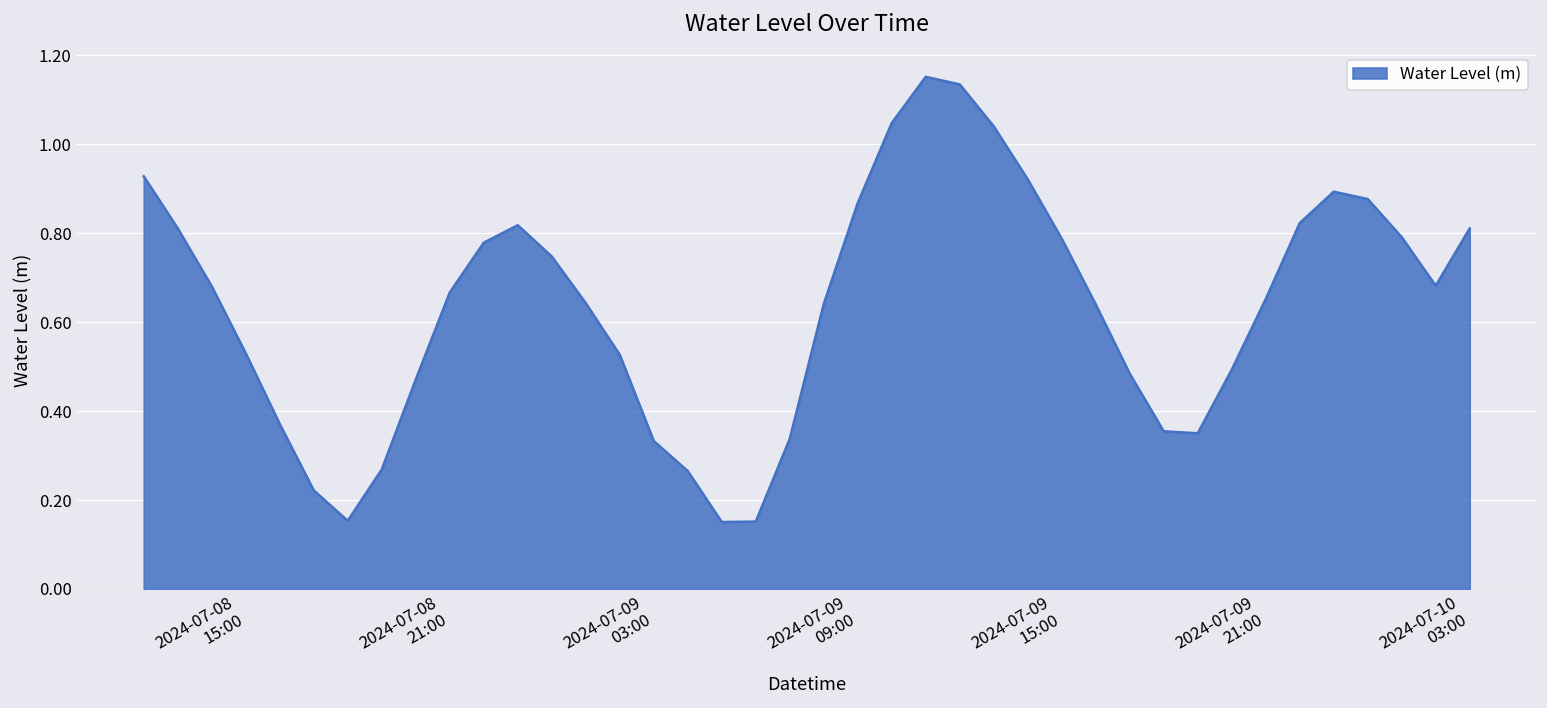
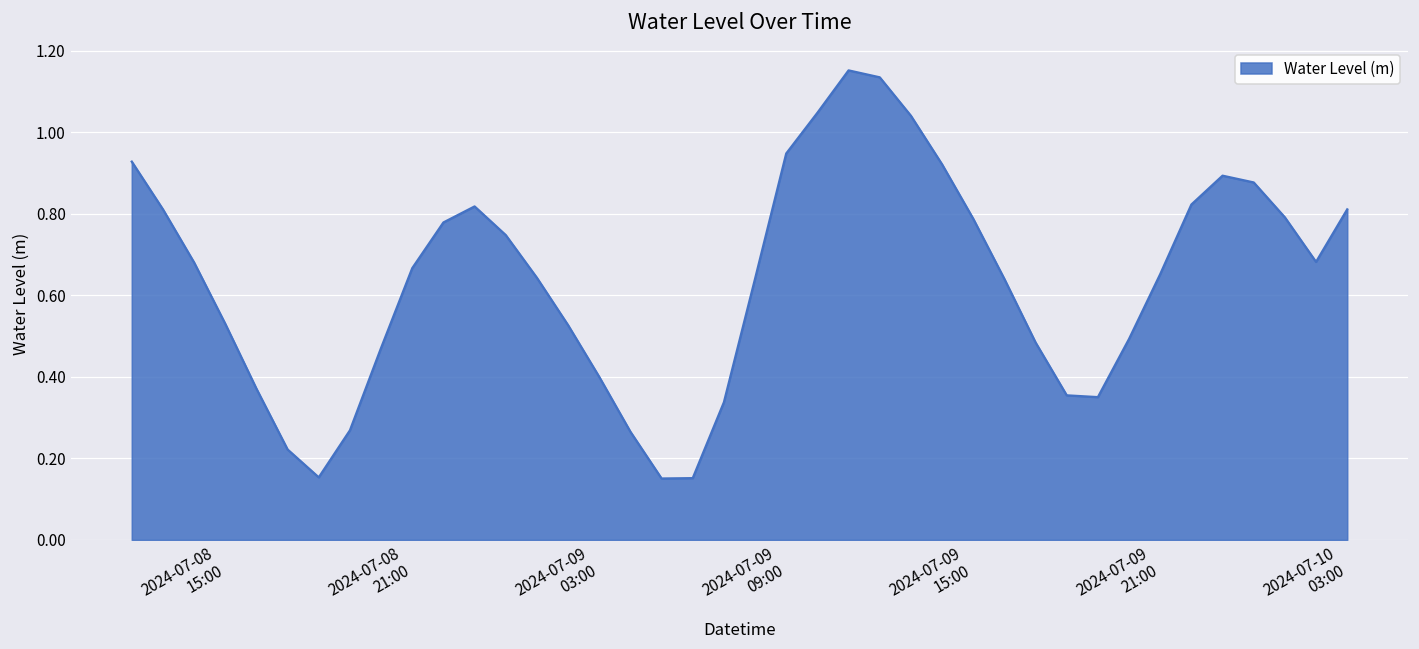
  {
    "2024-07-08 15:00": 0.53,
    "2024-07-08 21:00": 0.67,
-   "2024-07-09 03:00": 0.33,
-   "2024-07-09 09:00": 0.87,
+   "2024-07-09 03:00": 0.40,
+   "2024-07-09 09:00": 0.95,
    "2024-07-09 15:00": 0.79,
    "2024-07-09 21:00": 0.65,
    "2024-07-10 03:00": 0.81
  }
